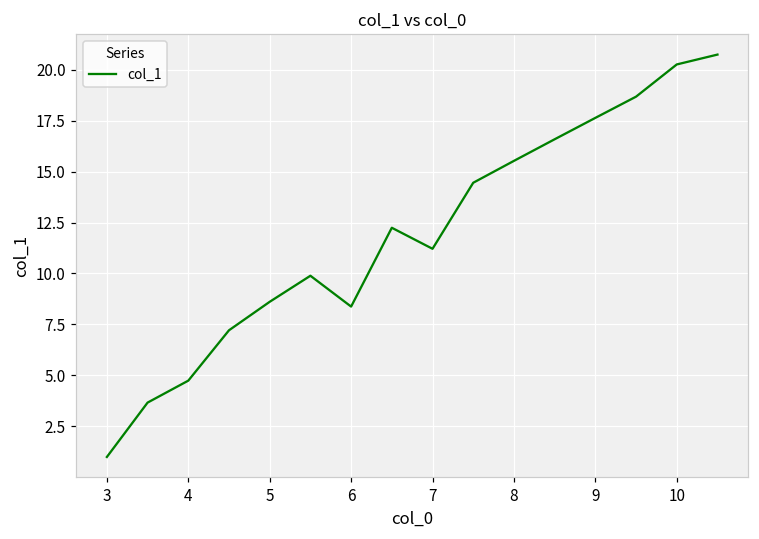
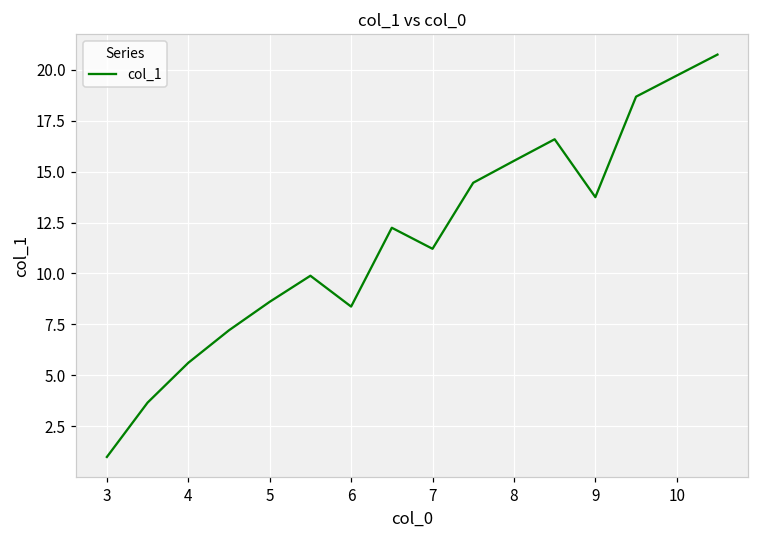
  {
    "3": 1.0,
-   "4": 4.7,
+   "4": 5.6,
    "5": 8.6,
    "6": 8.4,
    "7": 11.2,
    "8": 15.5,
-   "9": 17.6,
-   "10": 20.3
+   "9": 13.7,
+   "10": 19.7
  }
